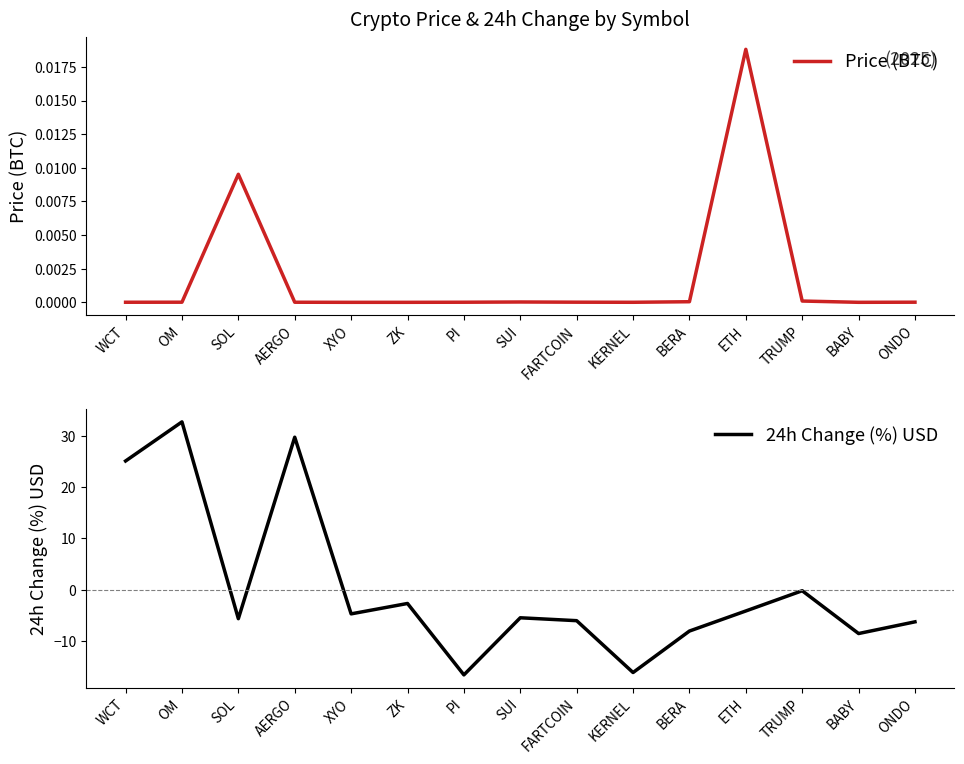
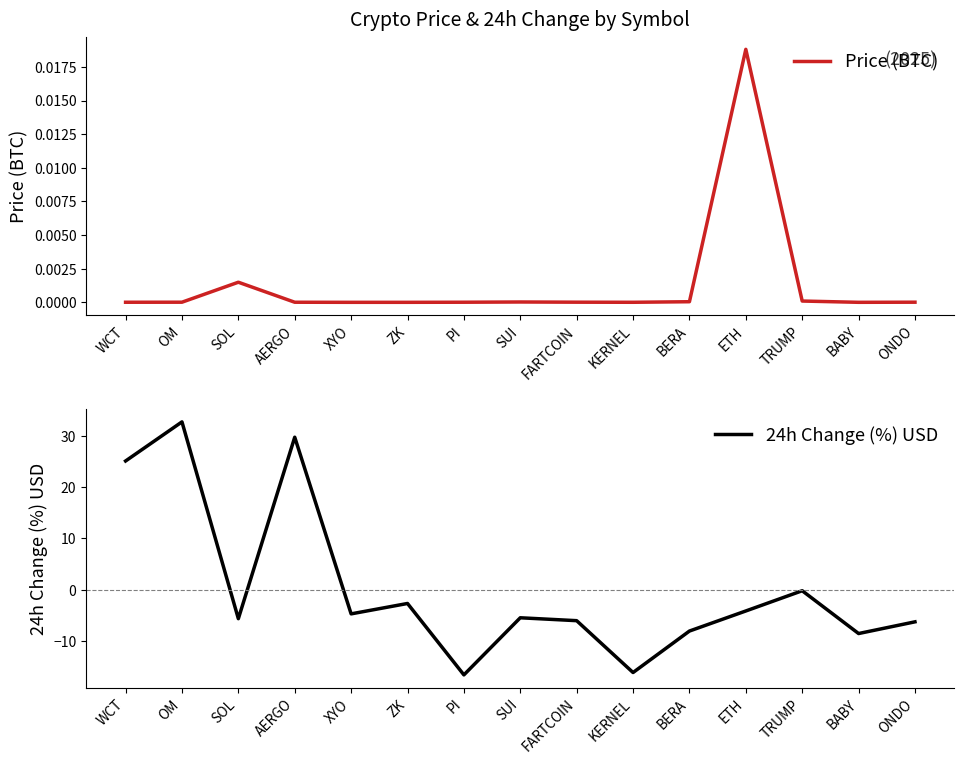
  {
    "Crypto Price & 24h Change by Symbol": {
      "WCT": 0.0000,
      "OM": 0.0000,
-     "SOL": 0.0095,
+     "SOL": 0.0015,
      "AERGO": 0.0000,
      "XYO": 0.0000,
      "ZK": 0.0000,
      "PI": 0.0000,
      "SUI": 0.0000,
      "FARTCOIN": 0.0000,
      "KERNEL": 0.0000,
      "BERA": 0.0000,
      "ETH": 0.0188,
      "TRUMP": 0.0001,
      "BABY": 0.0000,
      "ONDO": 0.0000
    }
  }
